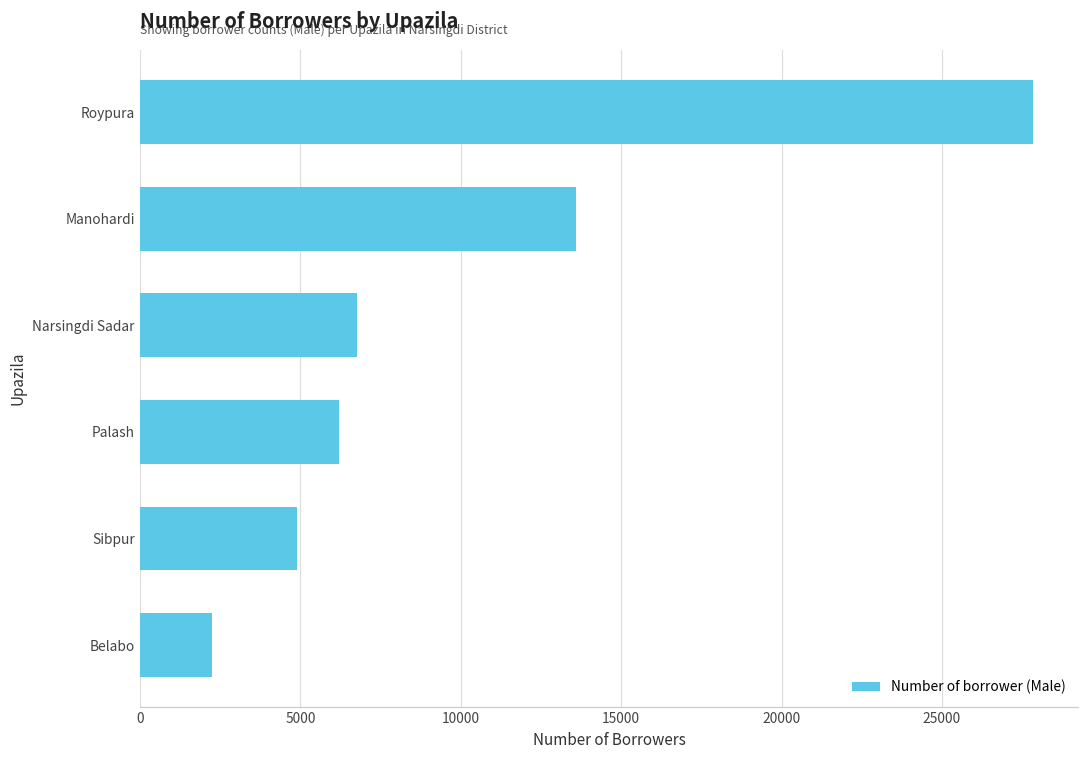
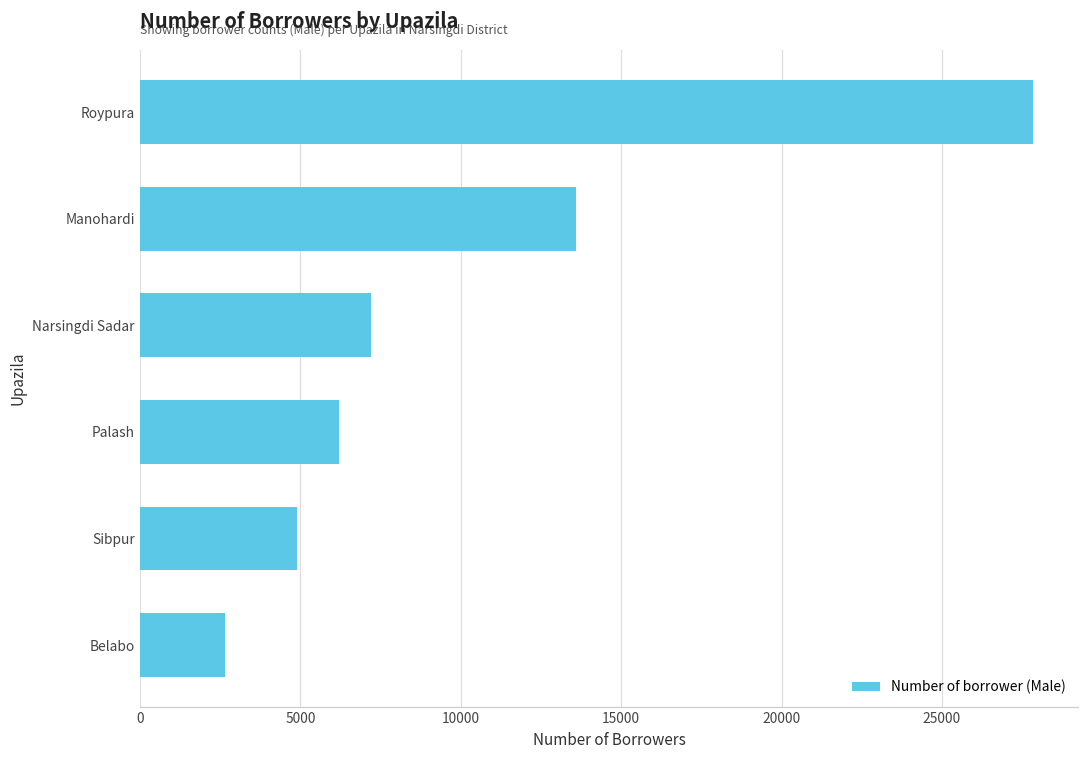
  {
    "Roypura": 27900,
    "Manohardi": 13600,
-   "Narsingdi Sadar": 6800,
+   "Narsingdi Sadar": 7200,
    "Palash": 6200,
    "Sibpur": 4900,
-   "Belabo": 2200
+   "Belabo": 2600
  }
